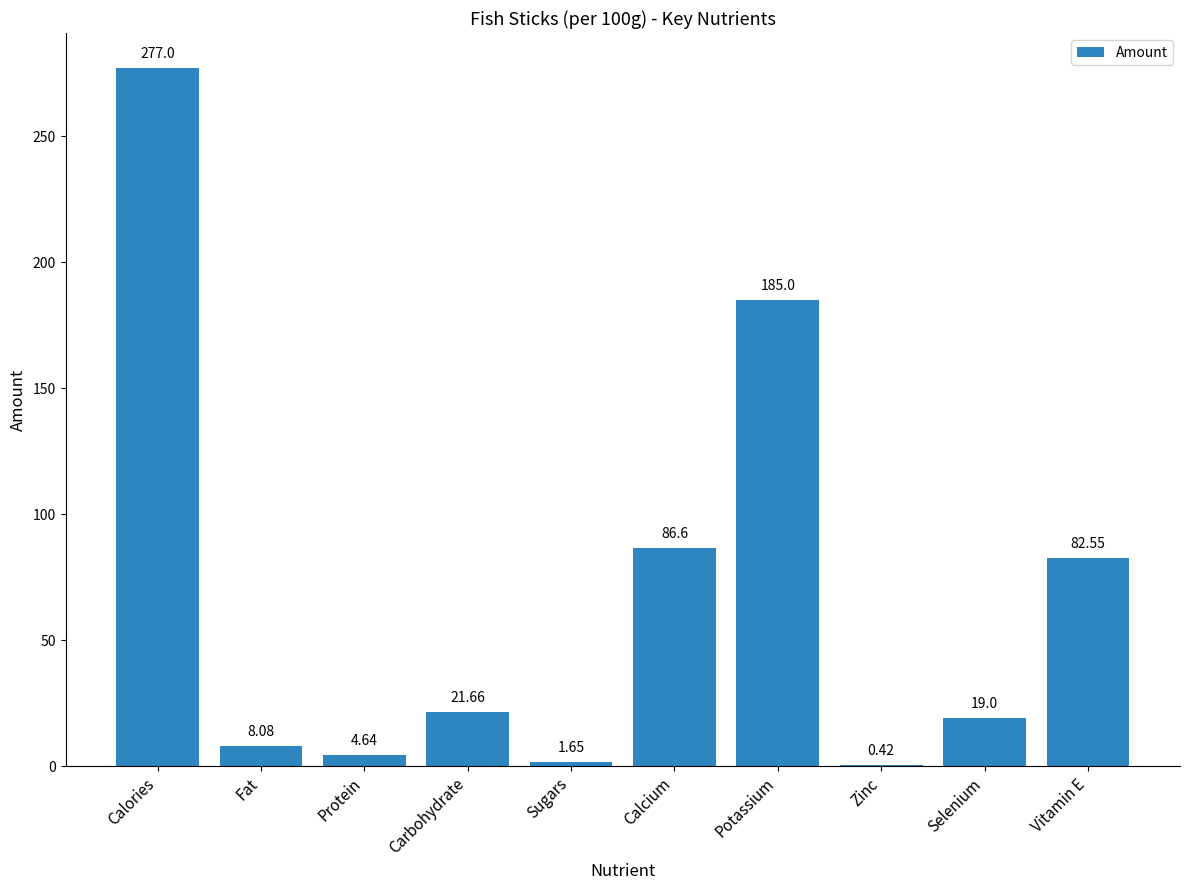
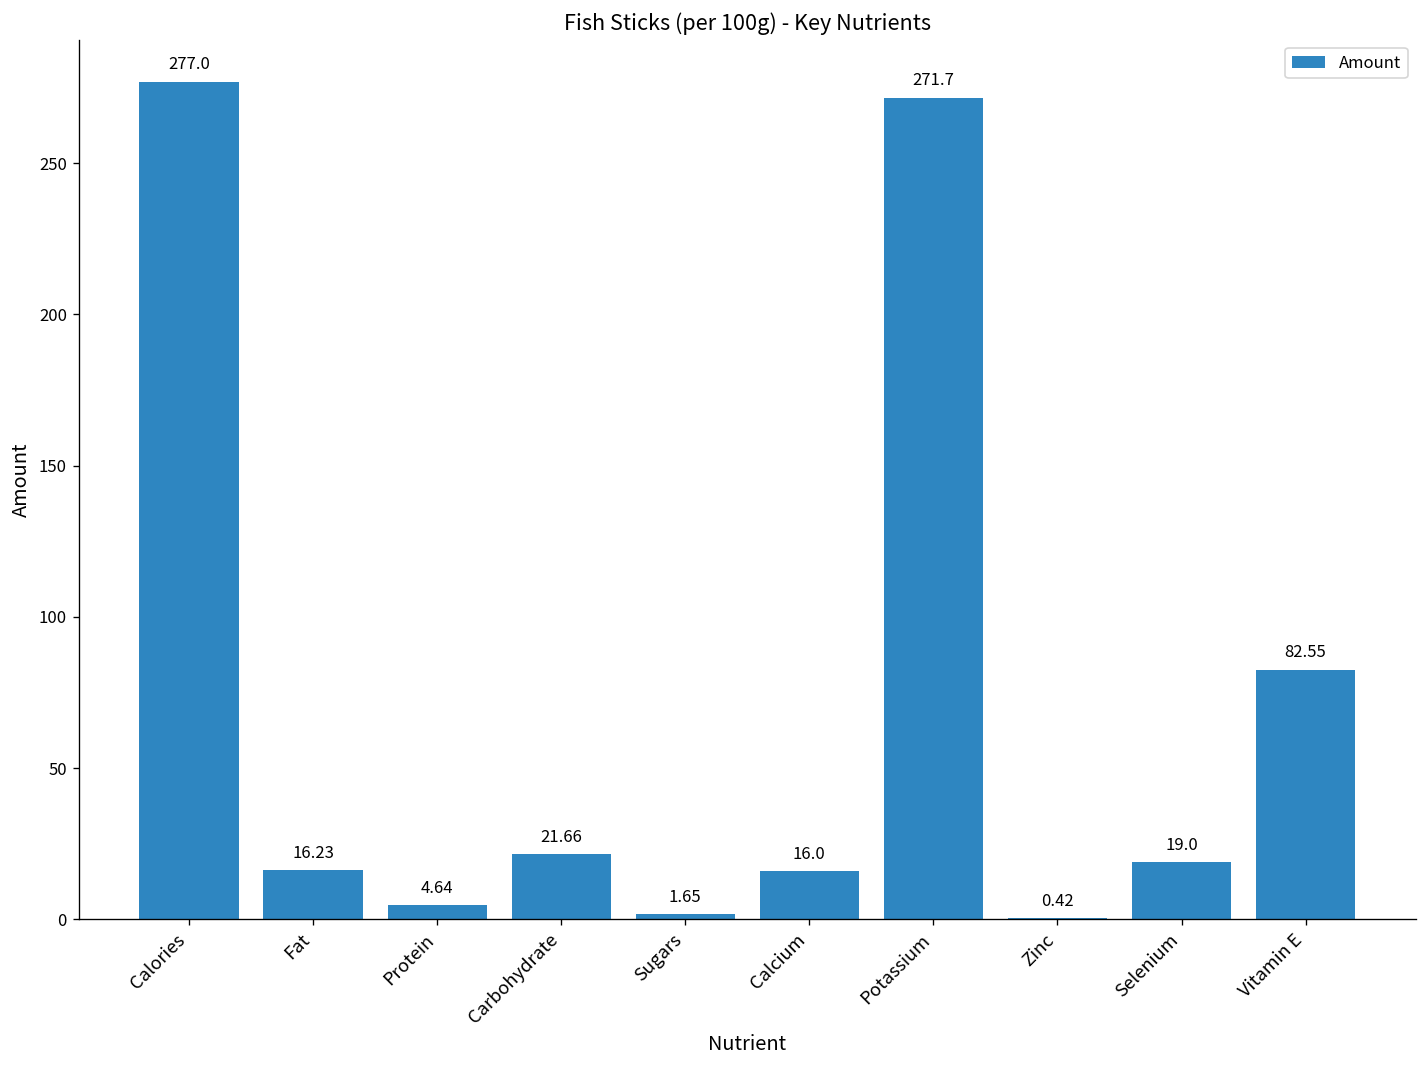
  {
    "Calories": 277.0,
-   "Fat": 8.08,
+   "Fat": 16.23,
    "Protein": 4.64,
    "Carbohydrate": 21.66,
    "Sugars": 1.65,
-   "Calcium": 86.6,
-   "Potassium": 185.0,
+   "Calcium": 16.0,
+   "Potassium": 271.7,
    "Zinc": 0.42,
    "Selenium": 19.0,
    "Vitamin E": 82.55
  }
